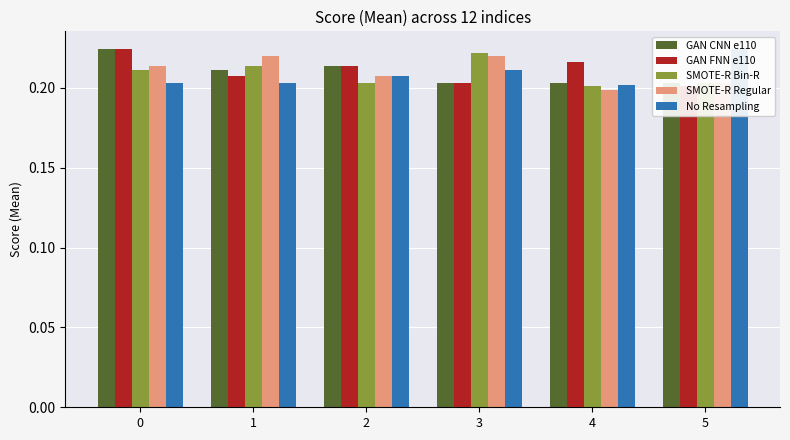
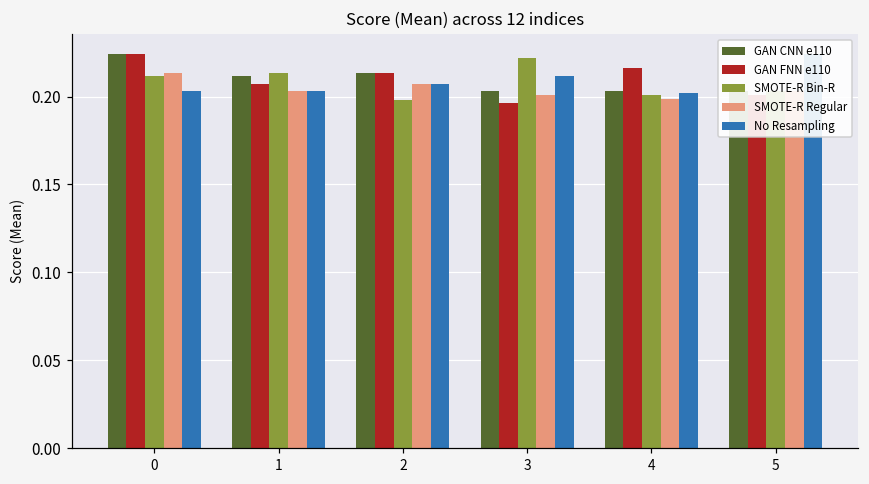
  {
    "GAN CNN e110": {
      "0": 0.224,
      "1": 0.211,
      "2": 0.214,
      "3": 0.203,
      "4": 0.203
    },
    "GAN FNN e110": {
      "0": 0.224,
      "1": 0.207,
      "2": 0.214,
-     "3": 0.203,
+     "3": 0.196,
      "4": 0.216
    },
    "SMOTE-R Bin-R": {
      "0": 0.211,
      "1": 0.214,
-     "2": 0.203,
+     "2": 0.198,
      "3": 0.222,
      "4": 0.201
    },
    "SMOTE-R Regular": {
      "0": 0.214,
-     "1": 0.220,
+     "1": 0.203,
      "2": 0.207,
-     "3": 0.220,
+     "3": 0.201,
      "4": 0.199
    },
    "No Resampling": {
      "0": 0.203,
      "1": 0.203,
      "2": 0.207,
      "3": 0.211,
      "4": 0.202
    }
  }
